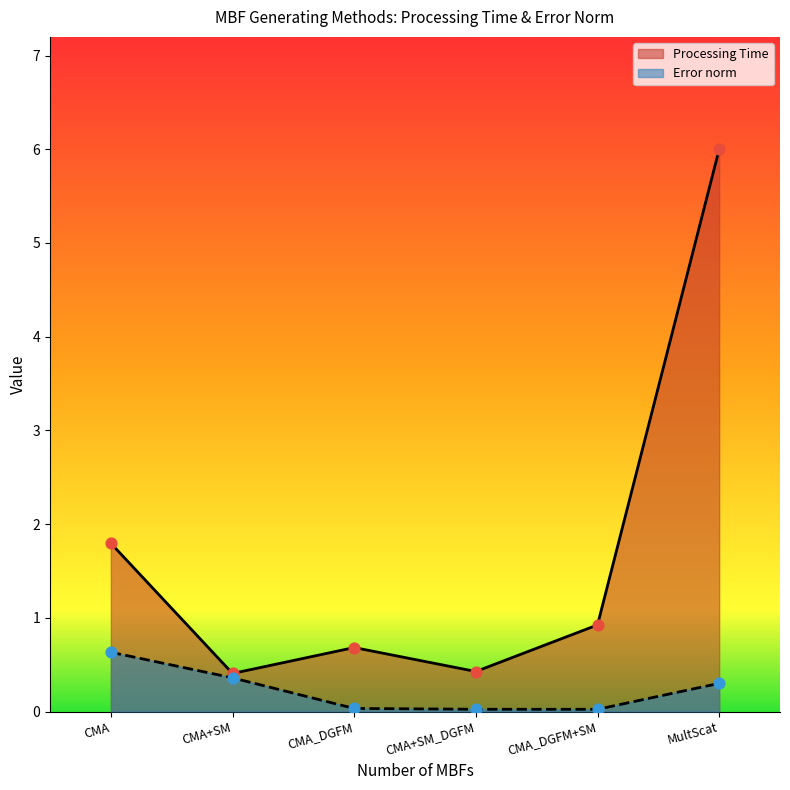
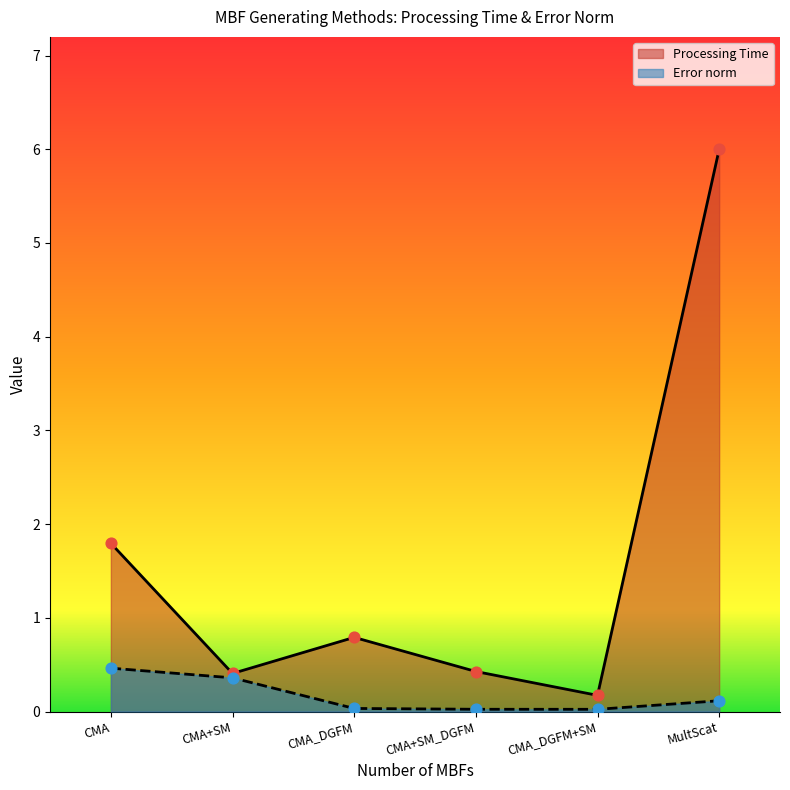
  {
    "Processing Time": {
      "CMA": 1.8,
      "CMA+SM": 0.4,
-     "CMA_DGFM": 0.7,
+     "CMA_DGFM": 0.8,
      "CMA+SM_DGFM": 0.4,
-     "CMA_DGFM+SM": 0.9,
+     "CMA_DGFM+SM": 0.2,
      "MultScat": 6.0
    },
    "Error norm": {
-     "CMA": 0.6,
+     "CMA": 0.5,
      "CMA+SM": 0.4,
      "CMA_DGFM": 0.0,
      "CMA+SM_DGFM": 0.0,
      "CMA_DGFM+SM": 0.0,
-     "MultScat": 0.3
+     "MultScat": 0.1
    }
  }
